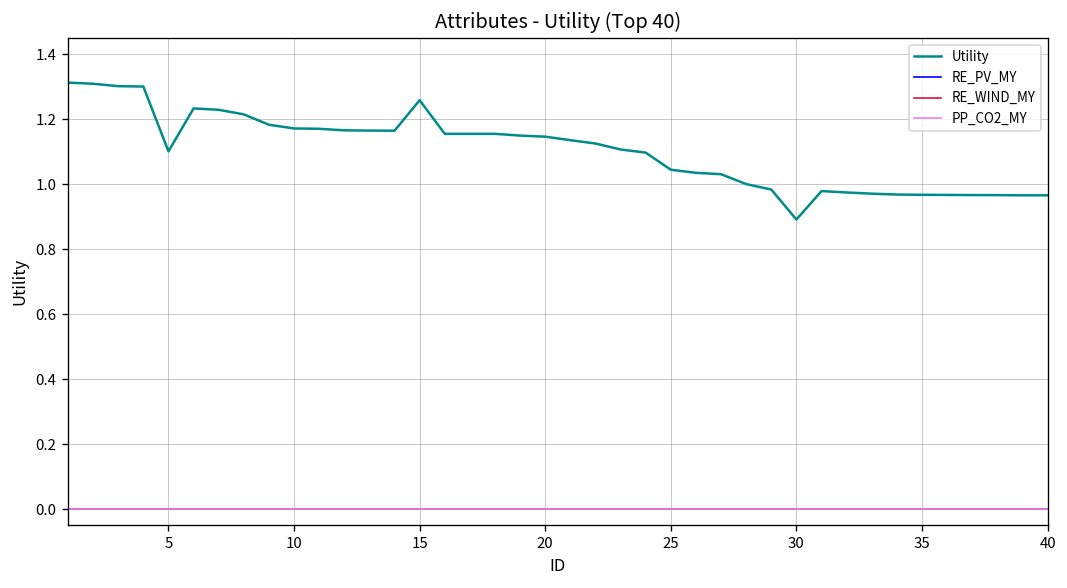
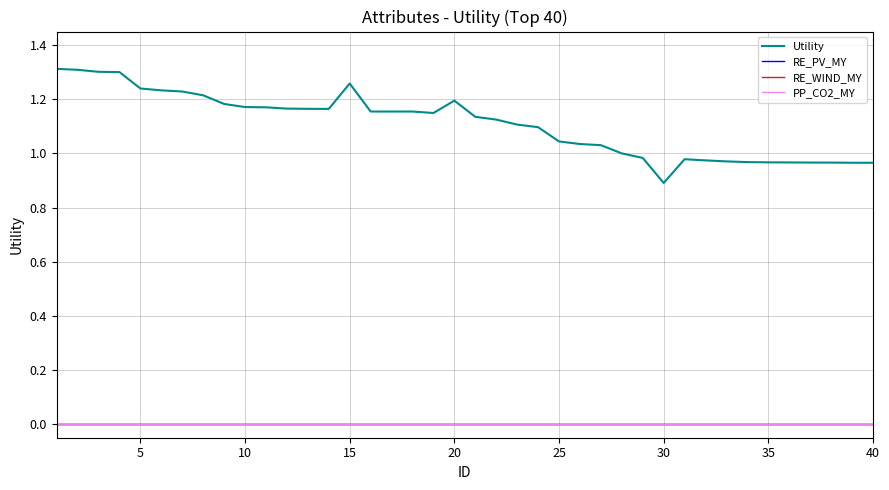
  {
    "Utility": {
-     "5": 1.10,
+     "5": 1.24,
      "10": 1.17,
      "15": 1.26,
-     "20": 1.15,
+     "20": 1.19,
      "25": 1.04,
      "30": 0.89,
      "35": 0.97,
      "40": 0.97
    },
    "PP_CO2_MY": {
      "5": 0.00,
      "10": 0.00,
      "15": 0.00,
      "20": 0.00,
      "25": 0.00,
      "30": 0.00,
      "35": 0.00,
      "40": 0.00
    }
  }
